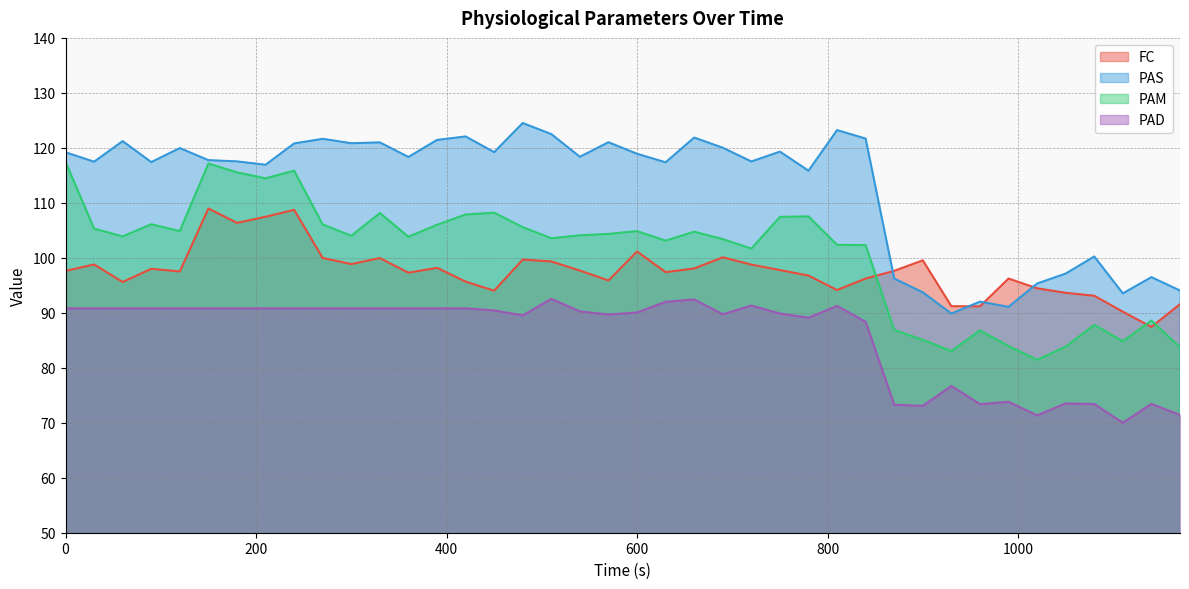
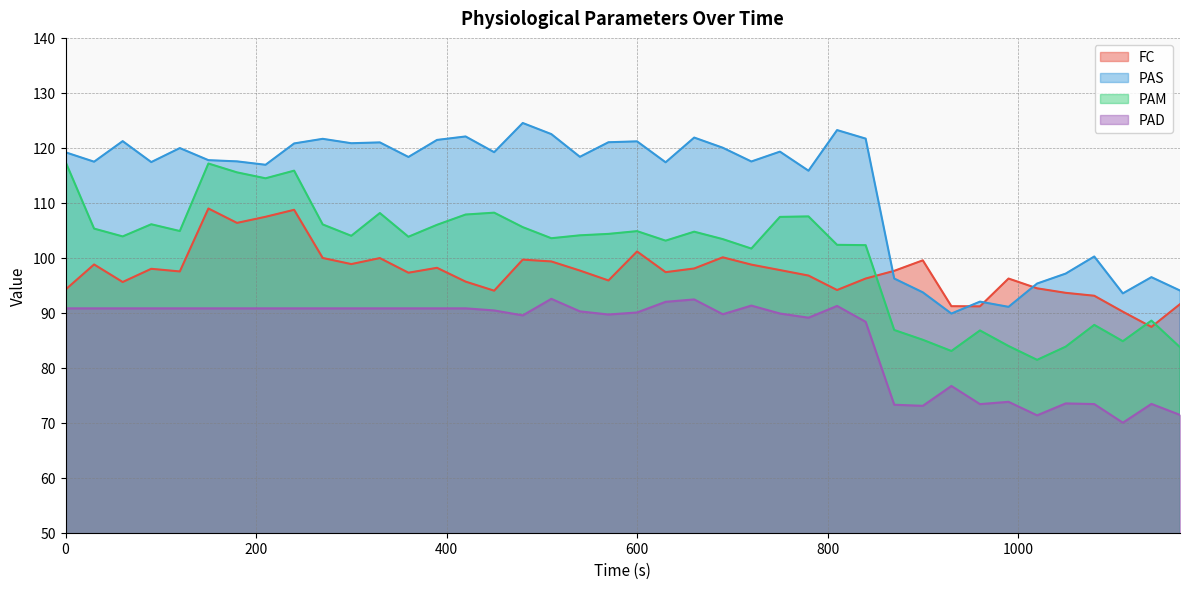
  {
    "FC": {
-     "0": 98,
+     "0": 94,
      "600": 101
    },
    "PAS": {
      "0": 119,
-     "600": 119
+     "600": 121
    },
    "PAM": {
      "0": 117,
      "600": 105
    },
    "PAD": {
      "0": 91,
      "600": 90
    }
  }
